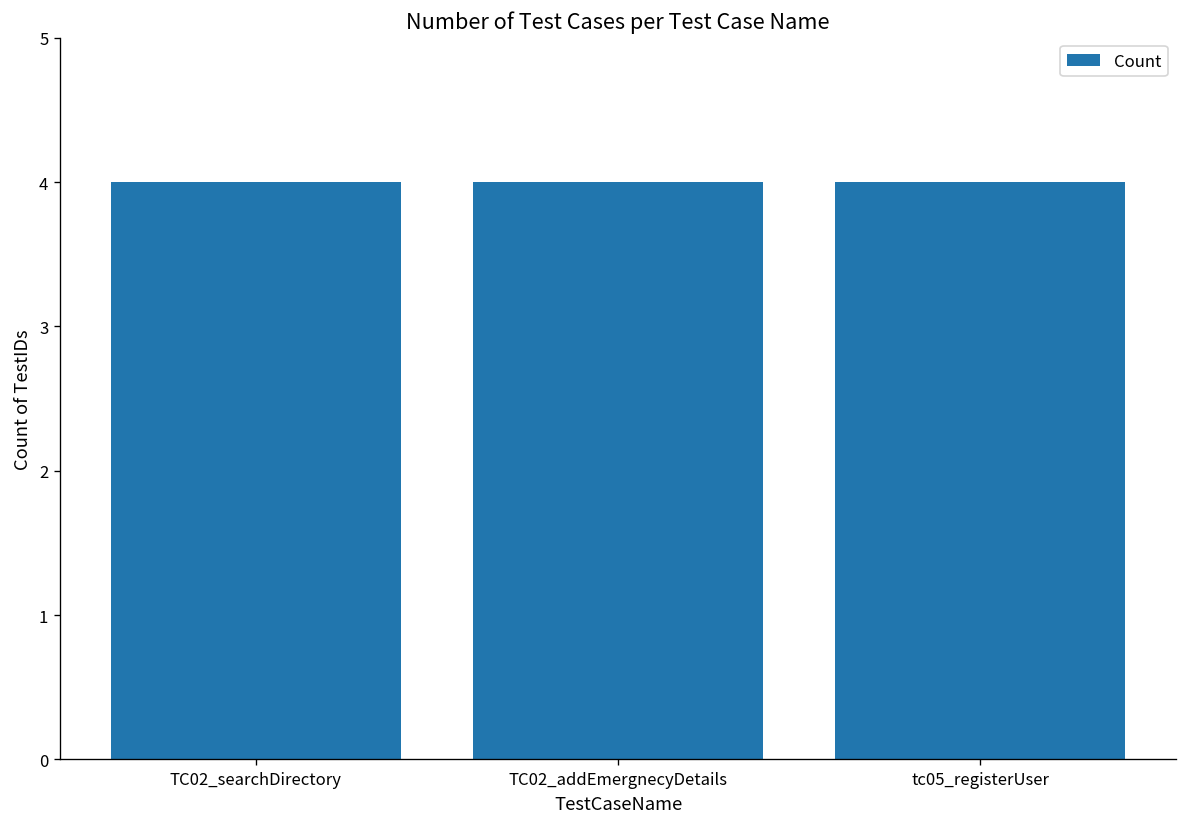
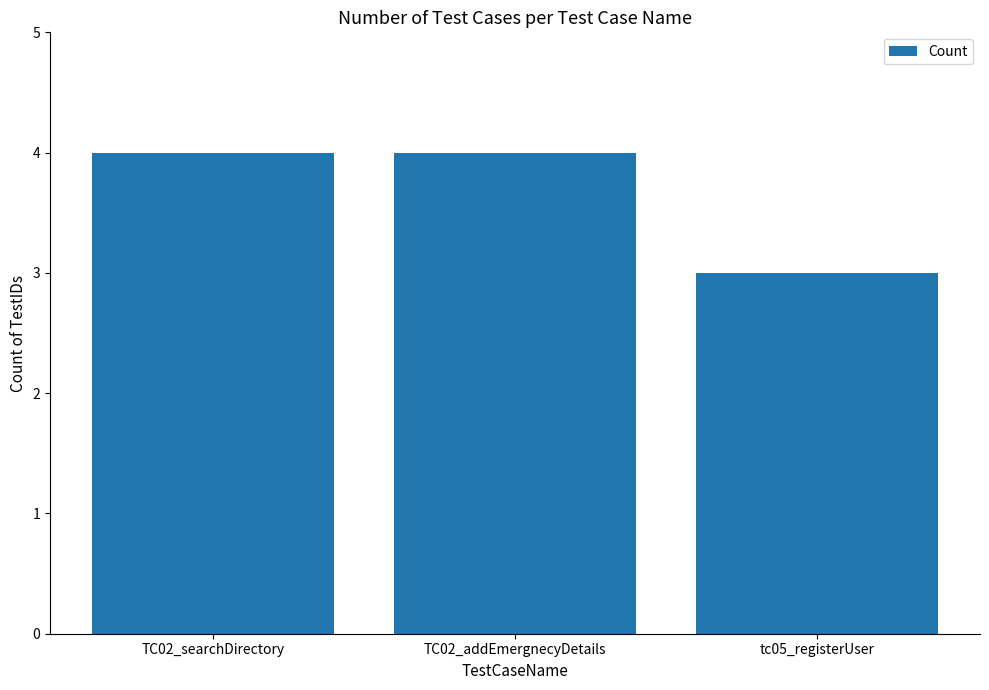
  {
    "TC02_searchDirectory": 4,
    "TC02_addEmergnecyDetails": 4,
-   "tc05_registerUser": 4
+   "tc05_registerUser": 3
  }
